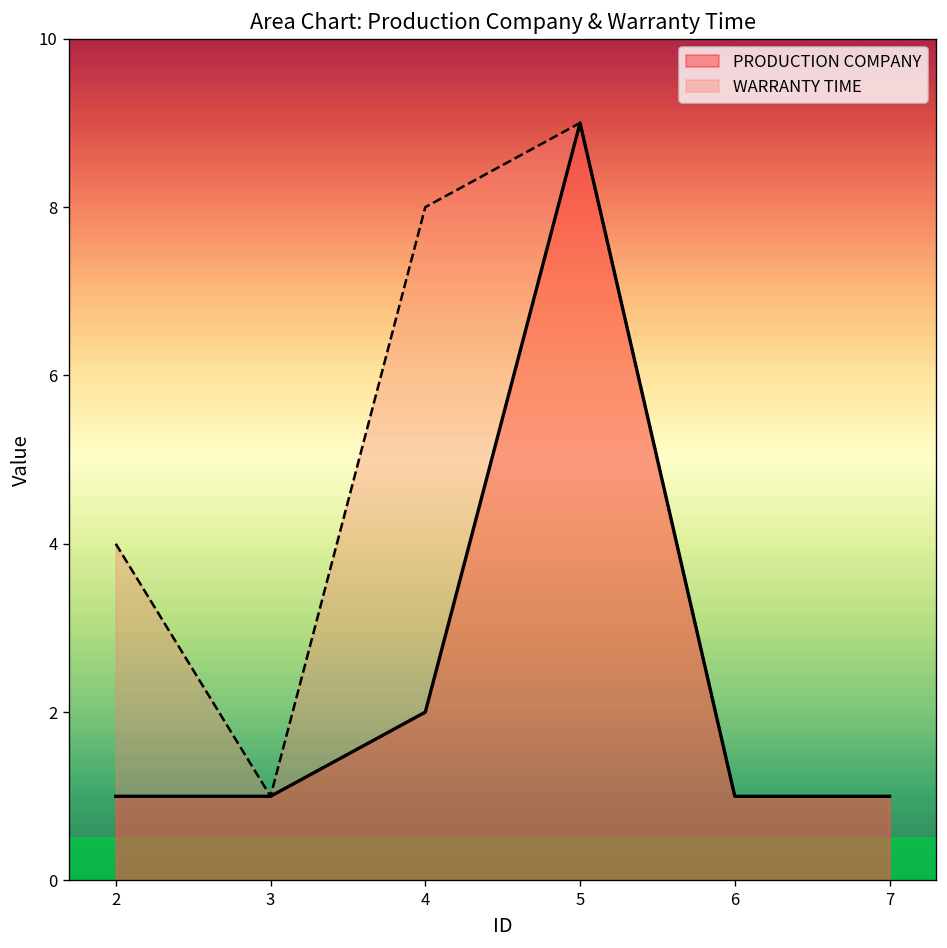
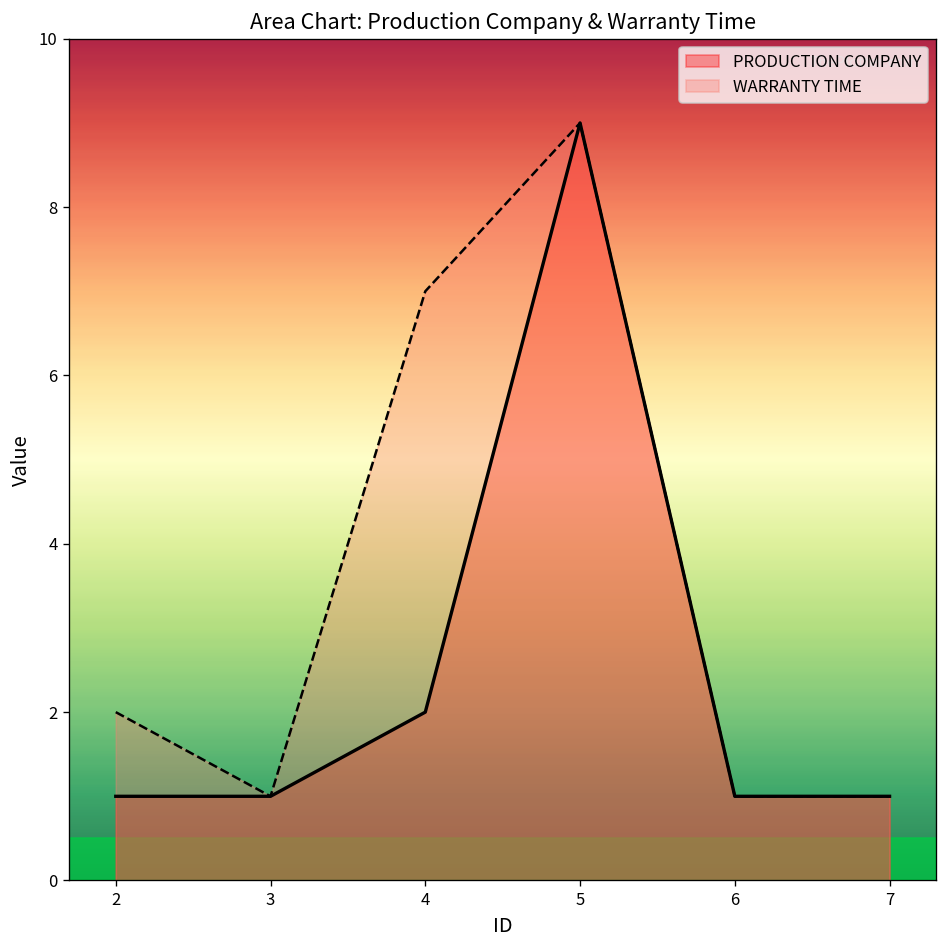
  {
    "PRODUCTION COMPANY": {
      "2": 1,
      "4": 2
    },
    "WARRANTY TIME": {
-     "2": 4,
-     "4": 8
+     "2": 2,
+     "4": 7
    }
  }
